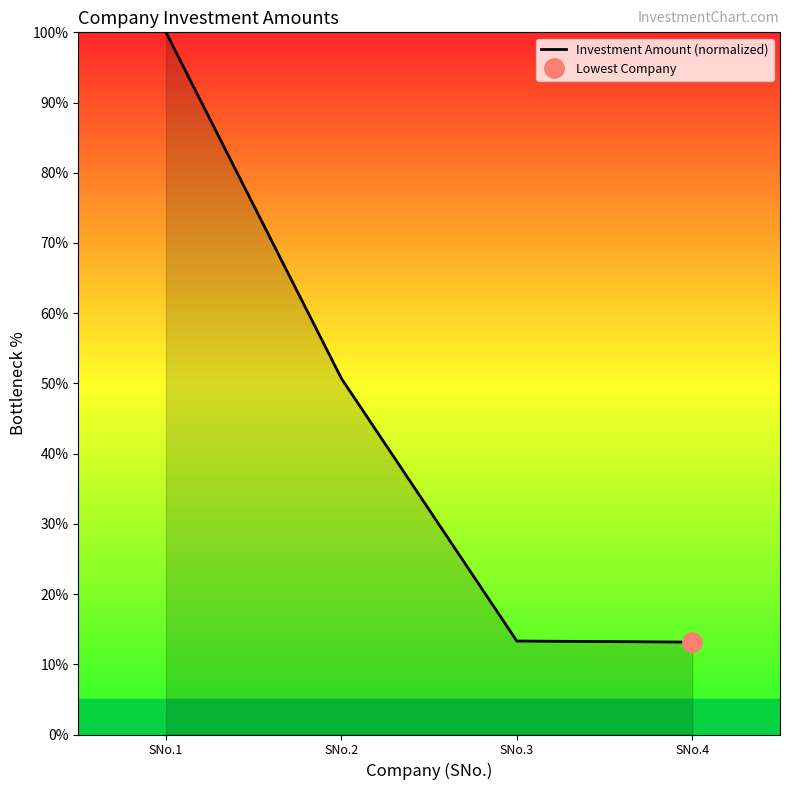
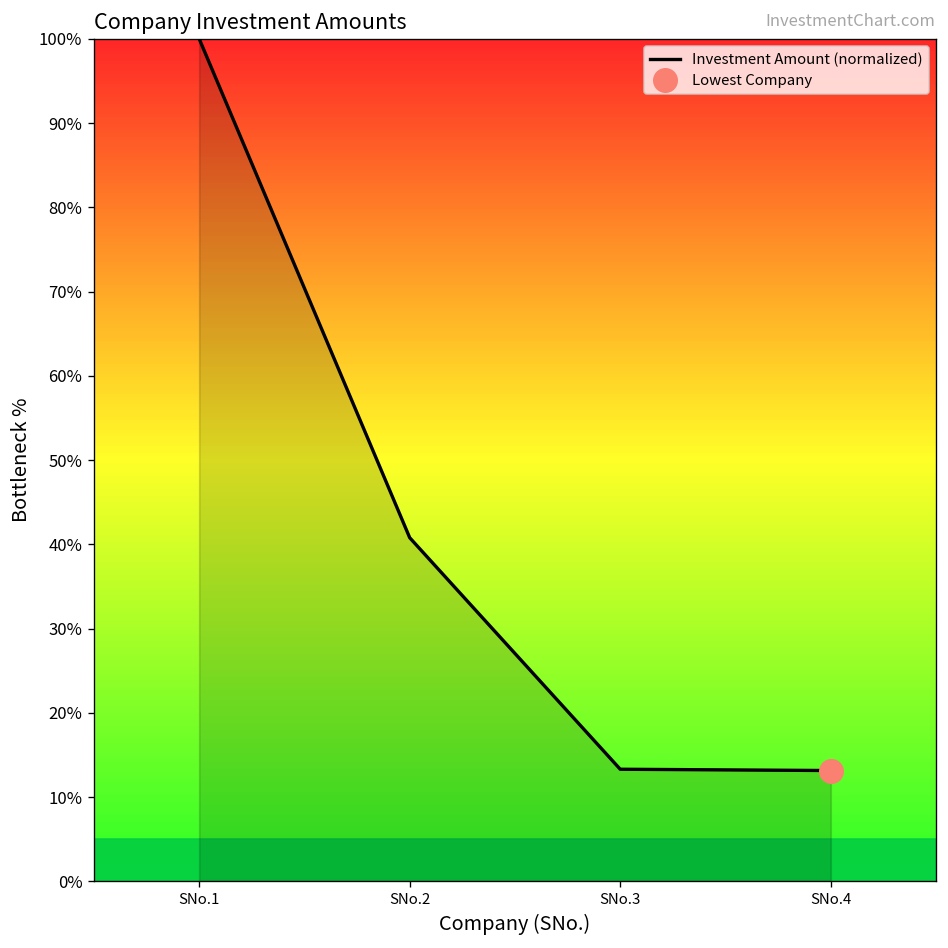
  {
    "Investment Amount (normalized)": {
      "SNo.1": "100%",
-     "SNo.2": "51%",
+     "SNo.2": "41%",
      "SNo.3": "13%"
    }
  }
